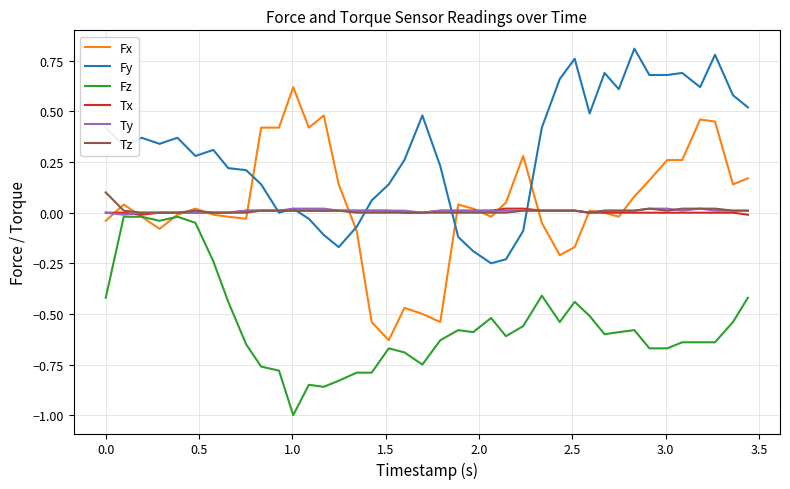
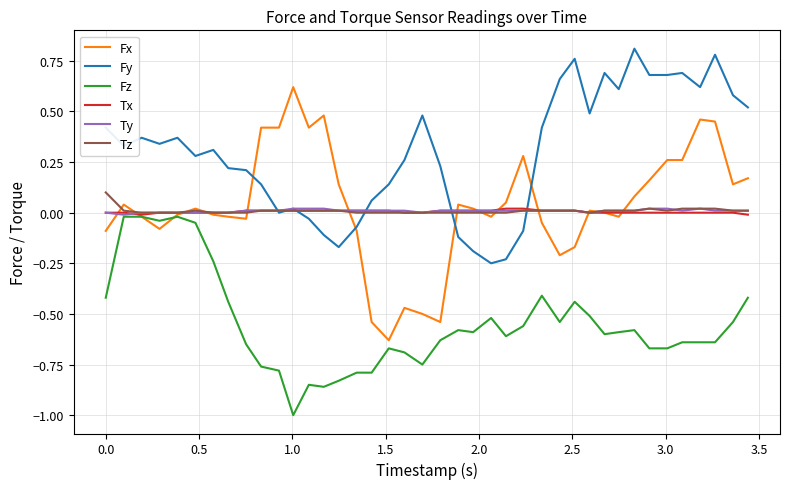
  {
    "Fx": {
-     "0.0": -0.04
+     "0.0": -0.09
    },
    "Fz": {
      "0.0": -0.42
    },
    "Tz": {
      "0.0": 0.10
    }
  }
